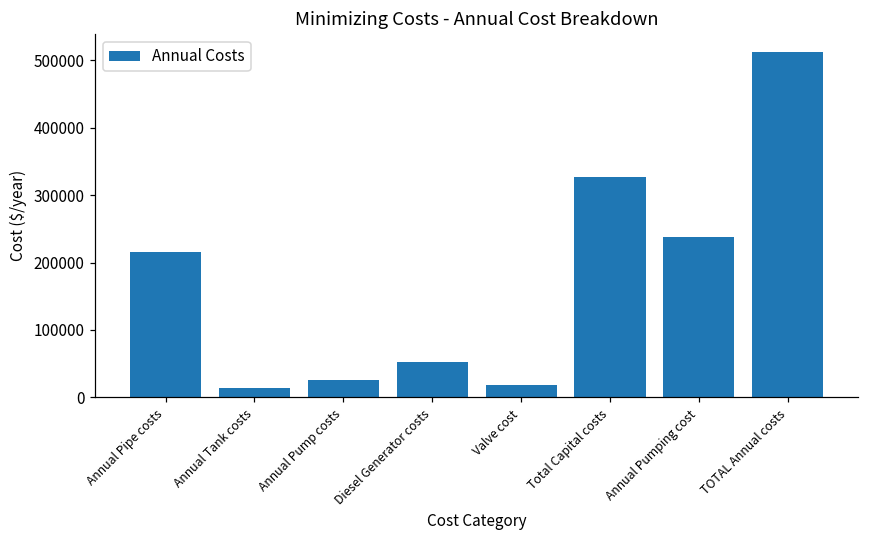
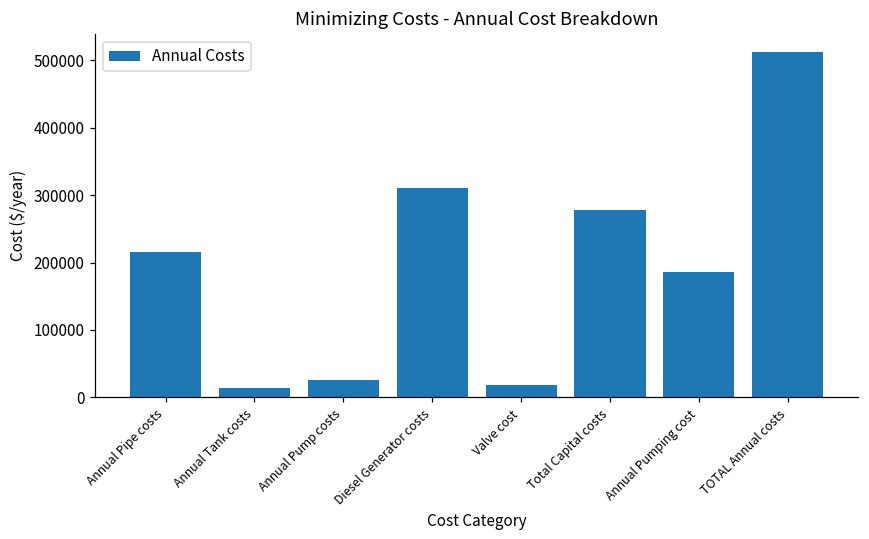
  {
    "Annual Pipe costs": 220000,
    "Annual Tank costs": 10000,
    "Annual Pump costs": 30000,
-   "Diesel Generator costs": 50000,
+   "Diesel Generator costs": 310000,
    "Valve cost": 20000,
-   "Total Capital costs": 330000,
-   "Annual Pumping cost": 240000,
+   "Total Capital costs": 280000,
+   "Annual Pumping cost": 190000,
    "TOTAL Annual costs": 510000
  }
